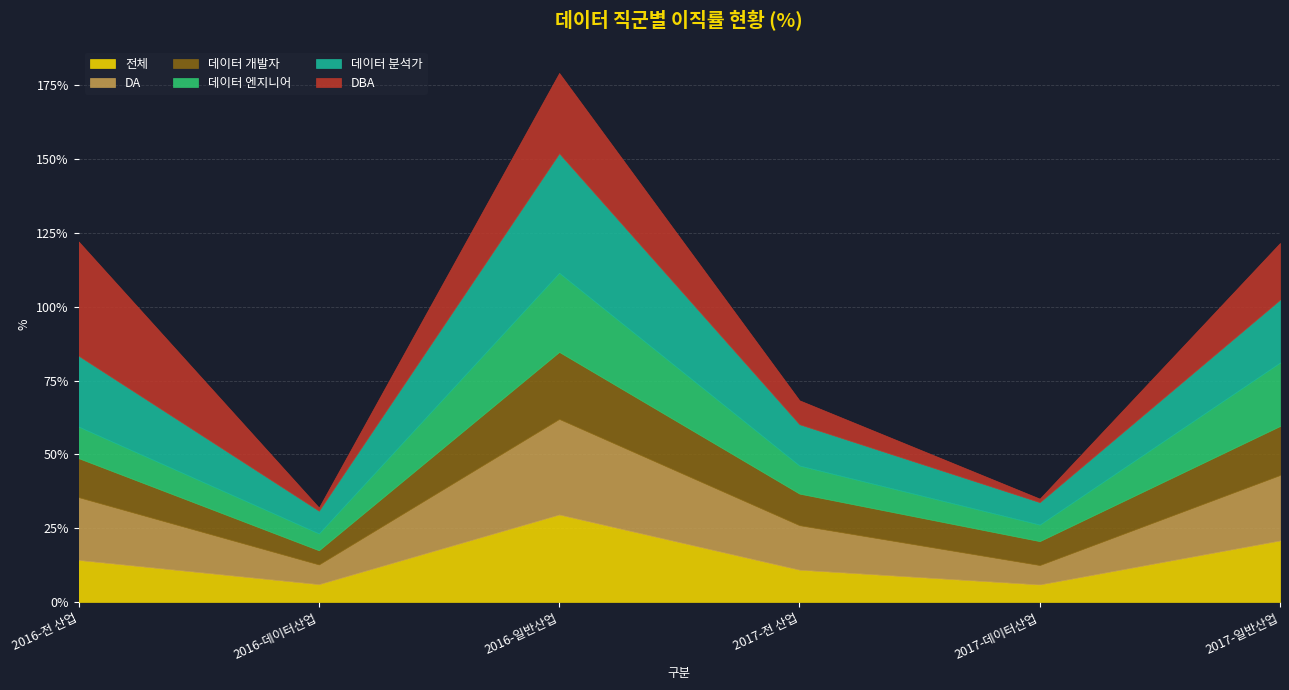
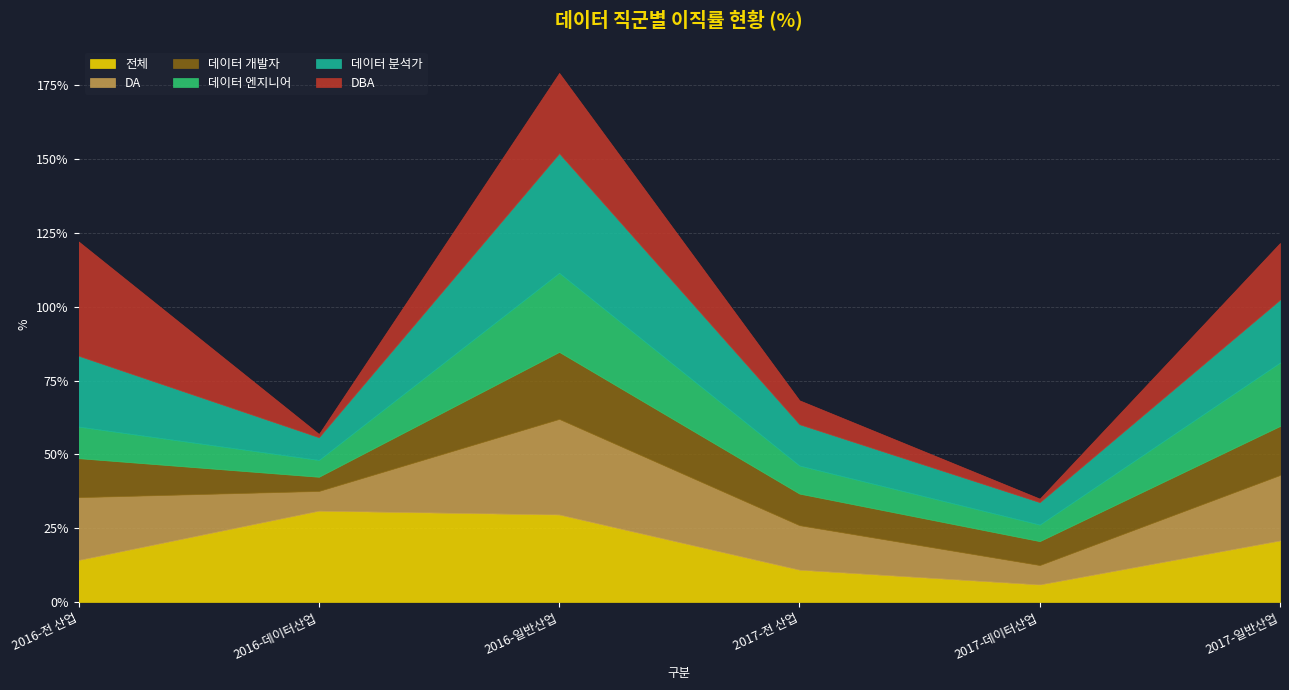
  {
    "전체": {
      "2016-전 산업": "14%",
-     "2016-데이터산업": "6%",
+     "2016-데이터산업": "31%",
      "2016-일반산업": "30%",
      "2017-전 산업": "11%",
      "2017-데이터산업": "6%",
      "2017-일반산업": "21%"
    },
    "DA": {
      "2016-전 산업": "21%",
      "2016-데이터산업": "7%",
      "2016-일반산업": "32%",
      "2017-전 산업": "15%",
      "2017-데이터산업": "7%",
      "2017-일반산업": "22%"
    },
    "데이터 개발자": {
      "2016-전 산업": "13%",
      "2016-데이터산업": "5%",
      "2016-일반산업": "23%",
      "2017-전 산업": "11%",
      "2017-데이터산업": "8%",
      "2017-일반산업": "17%"
    },
    "DBA": {
      "2016-전 산업": "39%",
      "2016-데이터산업": "1%",
      "2016-일반산업": "27%",
      "2017-전 산업": "8%",
      "2017-데이터산업": "1%",
      "2017-일반산업": "19%"
    }
  }
